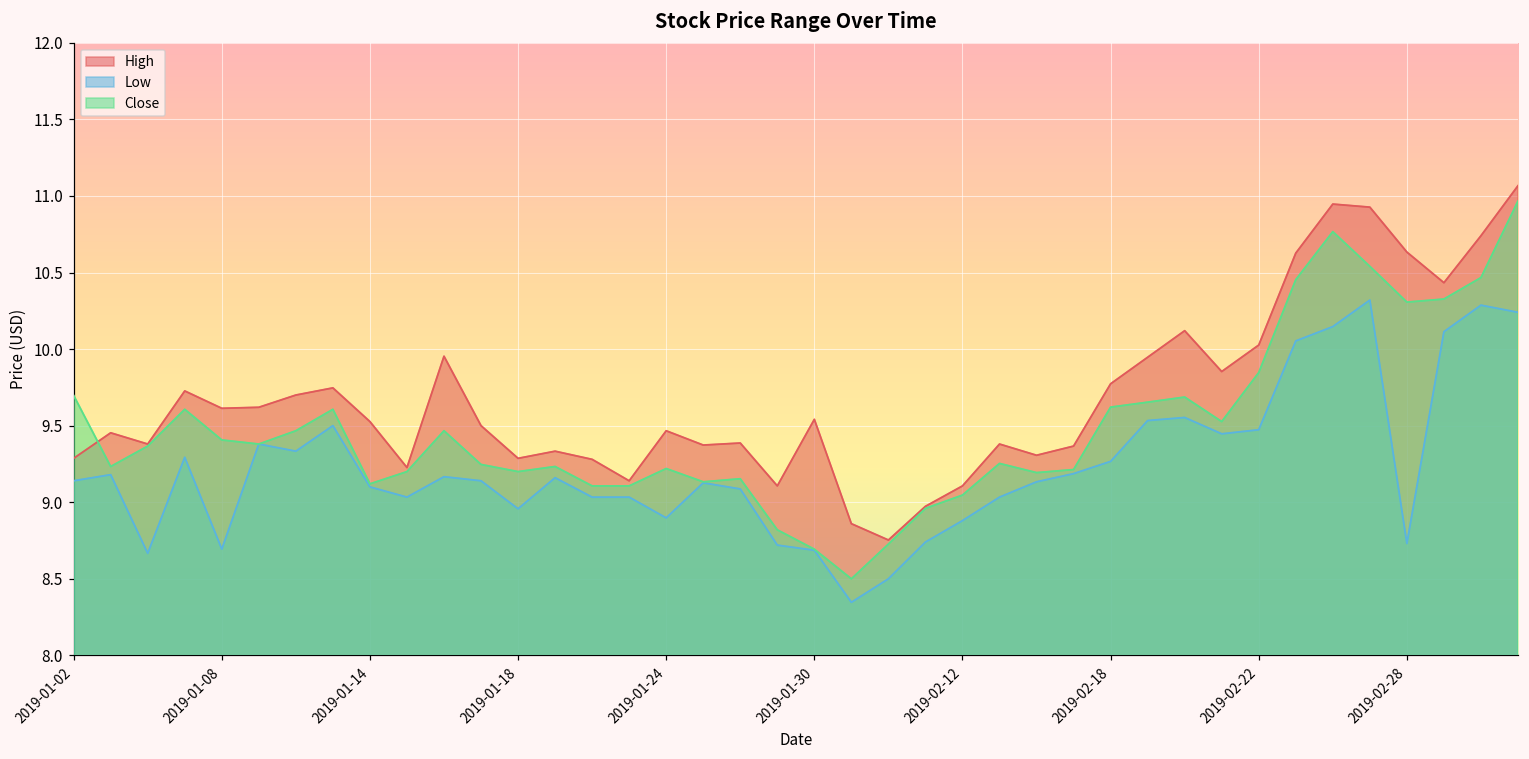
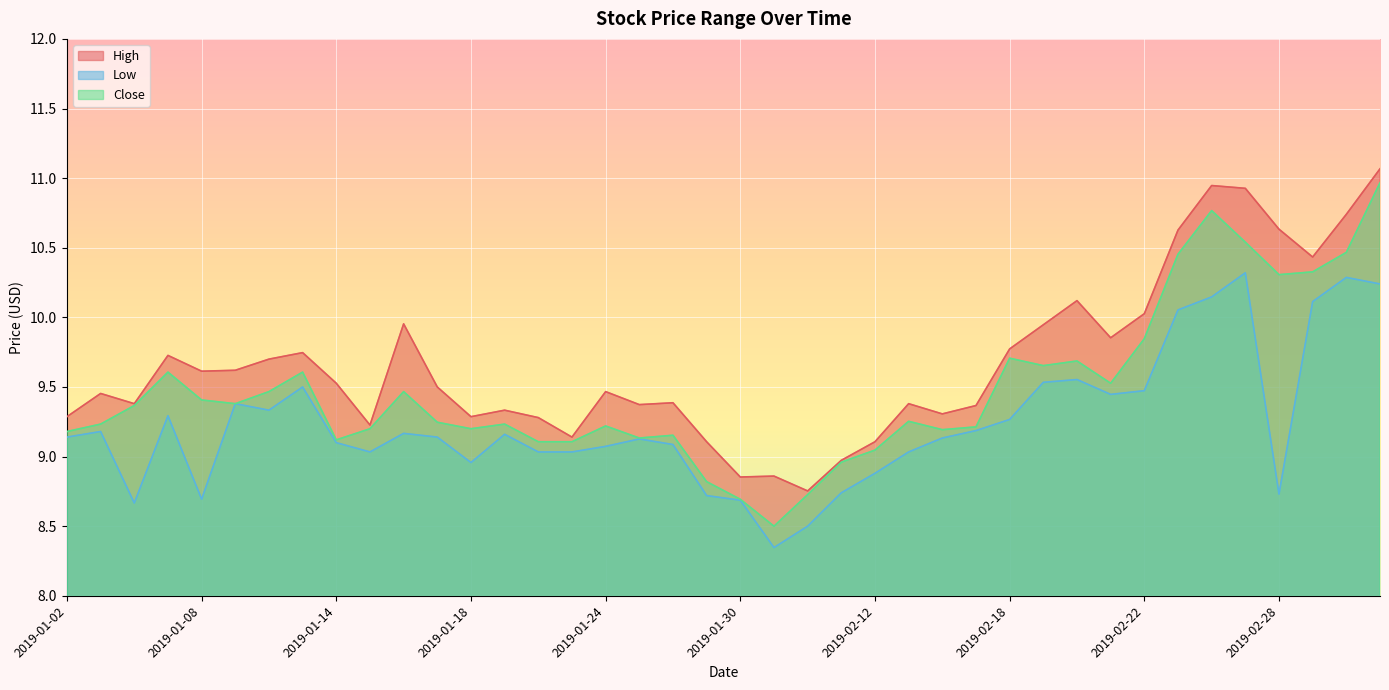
  {
    "High": {
      "2019-01-02": 9.29,
      "2019-01-08": 9.61,
      "2019-01-14": 9.53,
      "2019-01-18": 9.29,
      "2019-01-24": 9.47,
-     "2019-01-30": 9.54,
+     "2019-01-30": 8.85,
      "2019-02-12": 9.11,
      "2019-02-18": 9.77,
      "2019-02-22": 10.03,
      "2019-02-28": 10.63
    },
    "Low": {
      "2019-01-02": 9.14,
      "2019-01-08": 8.69,
      "2019-01-14": 9.10,
      "2019-01-18": 8.96,
-     "2019-01-24": 8.90,
+     "2019-01-24": 9.07,
      "2019-02-12": 8.88,
      "2019-02-18": 9.27,
      "2019-02-22": 9.47,
      "2019-02-28": 8.73
    },
    "Close": {
-     "2019-01-02": 9.70,
+     "2019-01-02": 9.18,
      "2019-01-08": 9.41,
      "2019-01-14": 9.12,
      "2019-01-18": 9.20,
      "2019-01-24": 9.22,
      "2019-02-12": 9.05,
-     "2019-02-18": 9.62,
+     "2019-02-18": 9.71,
      "2019-02-22": 9.85,
      "2019-02-28": 10.31
    }
  }
